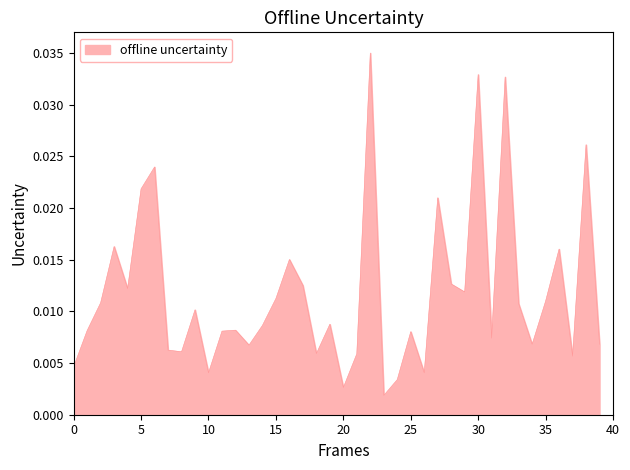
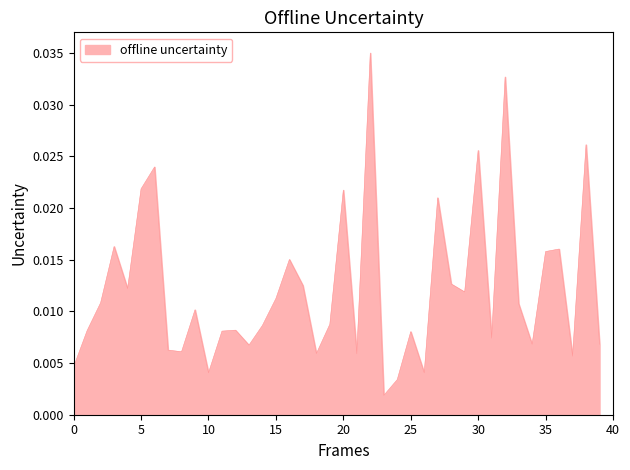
  {
    "0": 0.0046,
    "5": 0.0219,
    "10": 0.0041,
    "15": 0.0112,
-   "20": 0.0026,
+   "20": 0.0217,
    "25": 0.0080,
-   "30": 0.0329,
-   "35": 0.0110
+   "30": 0.0256,
+   "35": 0.0158
  }
